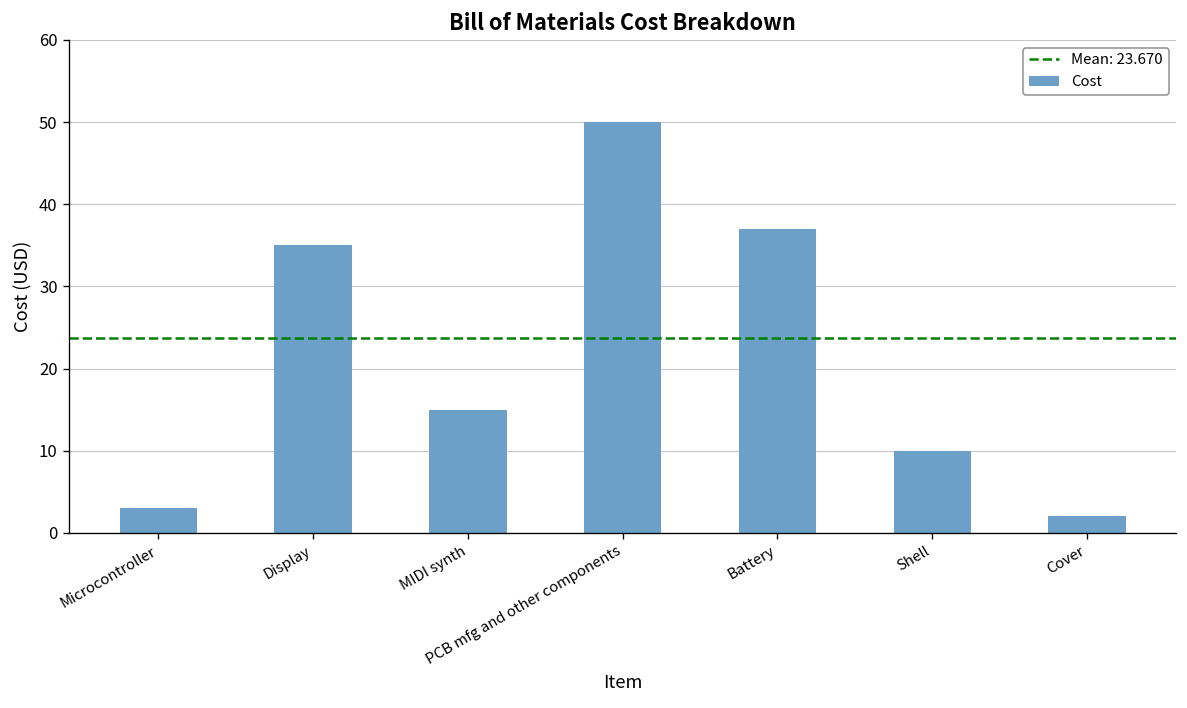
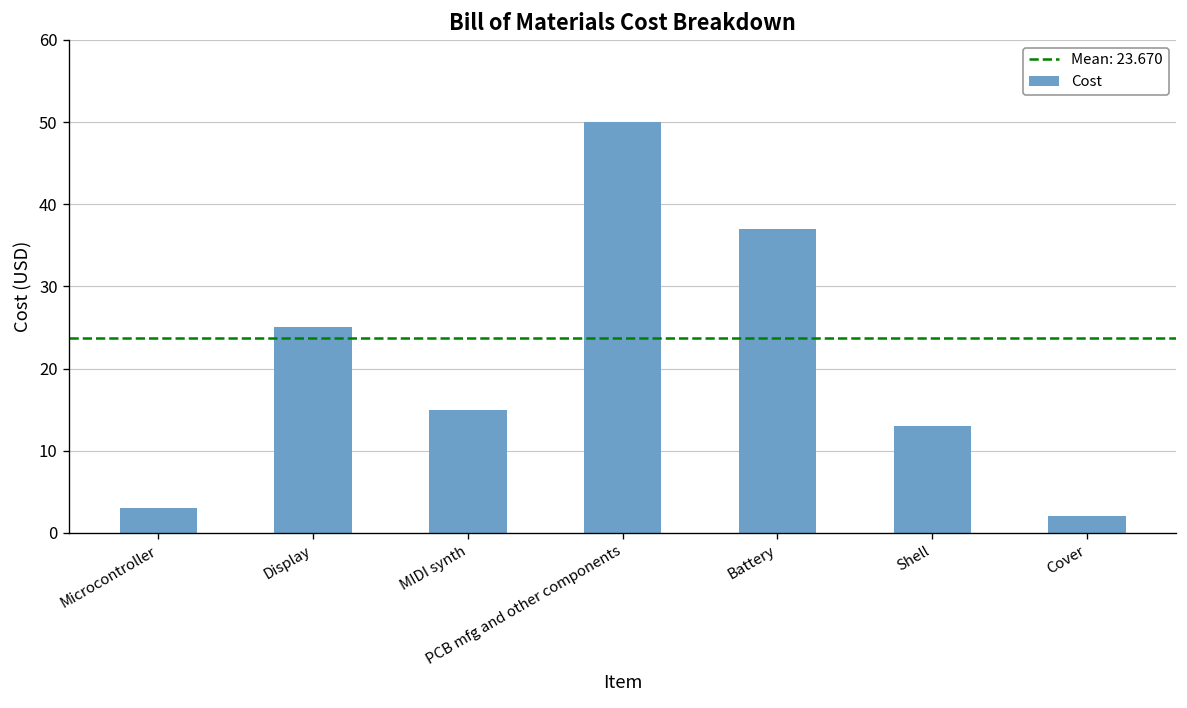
  {
    "Microcontroller": 3,
-   "Display": 35,
+   "Display": 25,
    "MIDI synth": 15,
    "PCB mfg and other components": 50,
    "Battery": 37,
-   "Shell": 10,
+   "Shell": 13,
    "Cover": 2
  }
